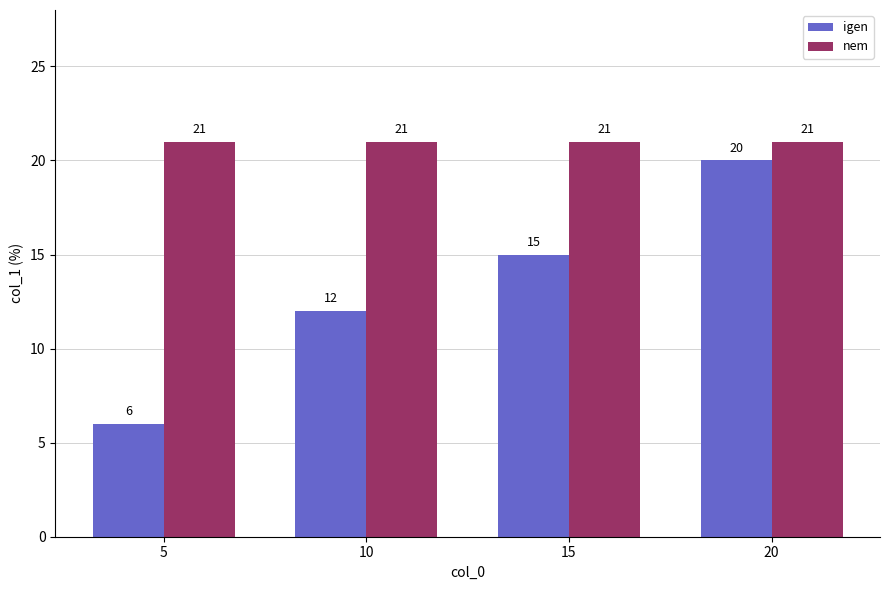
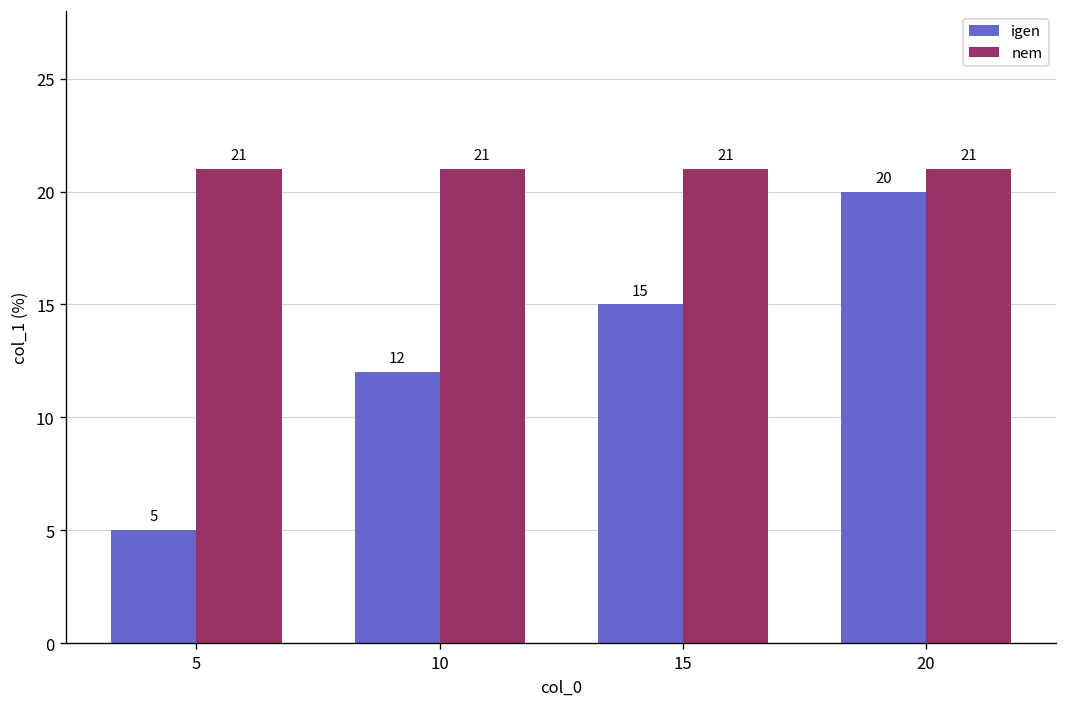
  {
    "igen": {
-     "5": 6,
+     "5": 5,
      "10": 12,
      "15": 15,
      "20": 20
    },
    "nem": {
      "5": 21,
      "10": 21,
      "15": 21,
      "20": 21
    }
  }
